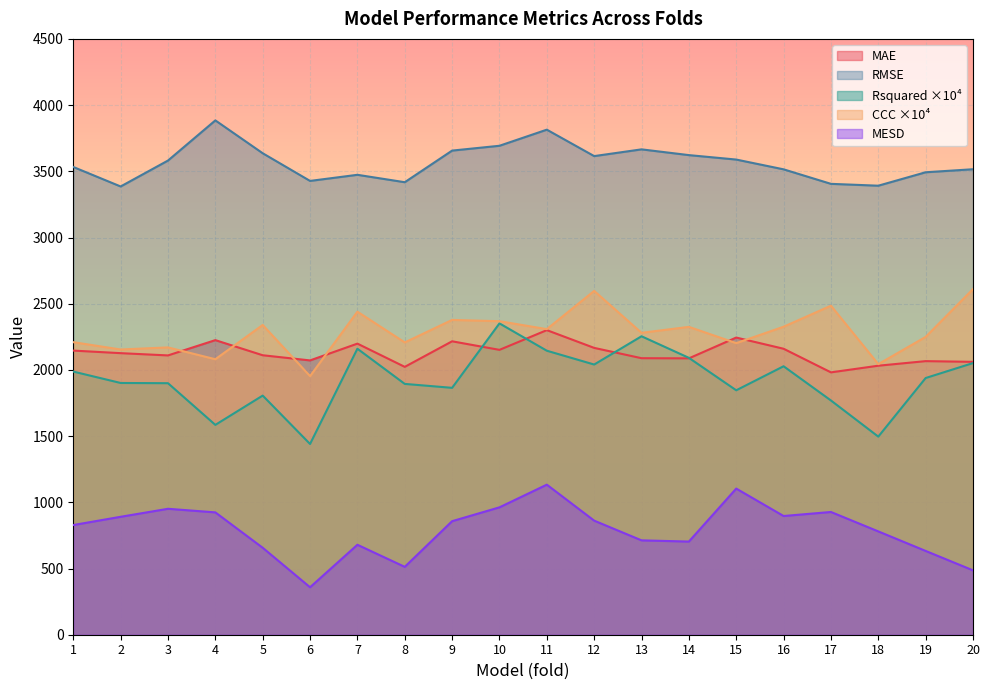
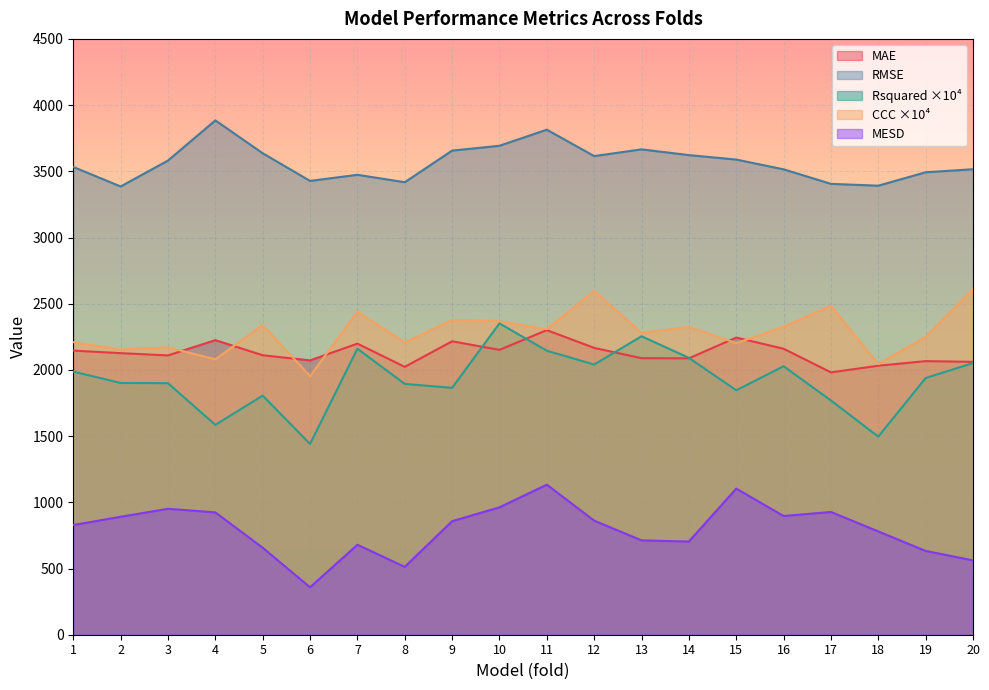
  {
    "MAE": {
      "1": 2150,
      "2": 2130,
      "3": 2110,
      "4": 2220,
      "5": 2110,
      "6": 2070,
      "7": 2200,
      "8": 2020,
      "9": 2220,
      "10": 2150,
      "12": 2170,
      "13": 2090,
      "15": 2240,
      "16": 2160,
      "17": 1980,
      "19": 2070
    },
    "CCC ×10⁴": {
      "1": 2210,
      "2": 2150,
      "3": 2170,
      "4": 2080,
      "5": 2340,
      "6": 1950,
      "7": 2440,
      "8": 2210,
      "9": 2380,
      "12": 2600,
      "13": 2280,
      "14": 2330,
      "15": 2200,
      "16": 2330,
      "17": 2490,
      "19": 2250,
      "20": 2610
    },
    "MESD": {
      "1": 830,
      "2": 890,
      "3": 950,
      "4": 920,
      "5": 660,
      "6": 360,
      "7": 680,
      "8": 510,
      "9": 860,
      "10": 960,
      "11": 1130,
      "12": 860,
      "13": 710,
      "14": 700,
      "15": 1100,
      "16": 900,
      "17": 930,
      "18": 780,
      "19": 630,
-     "20": 490
+     "20": 560
    }
  }
